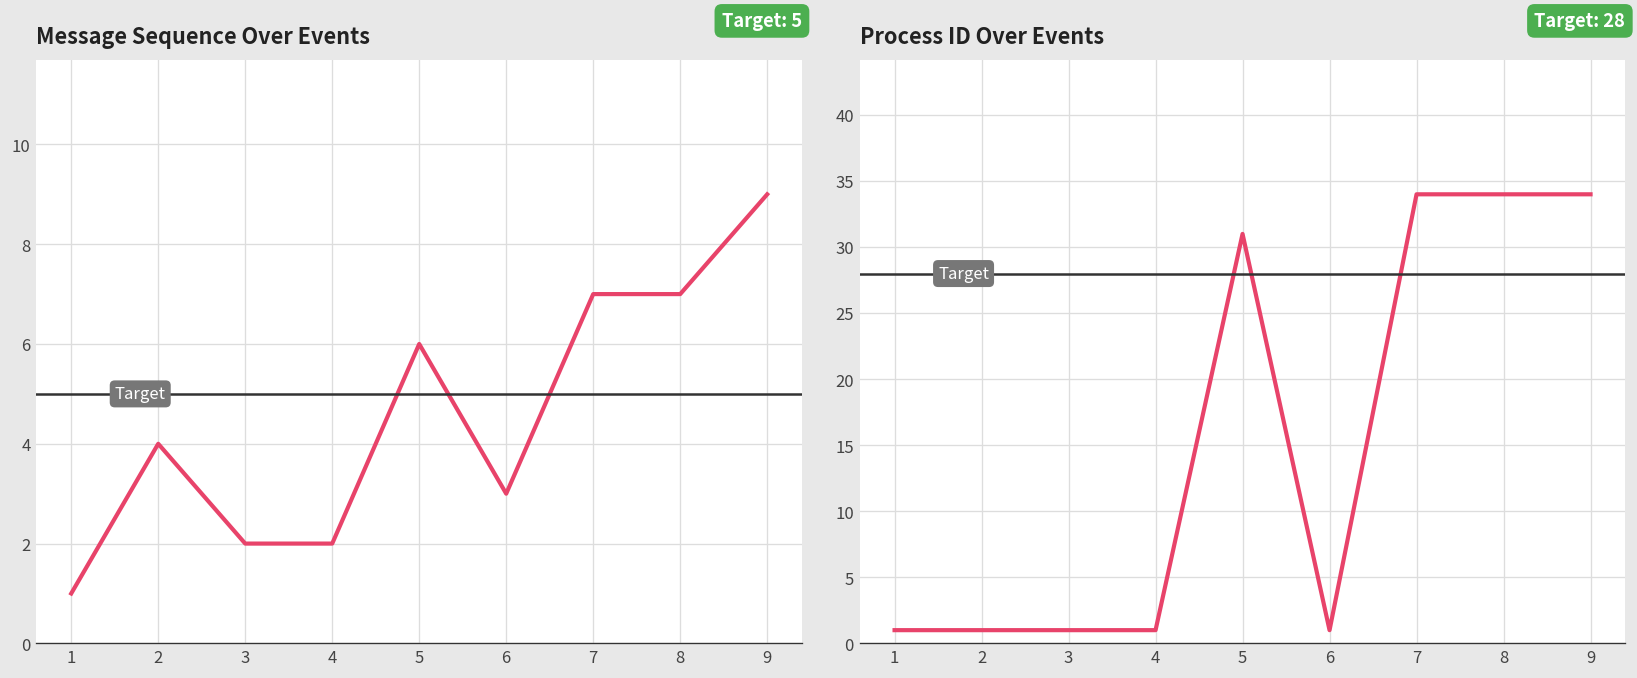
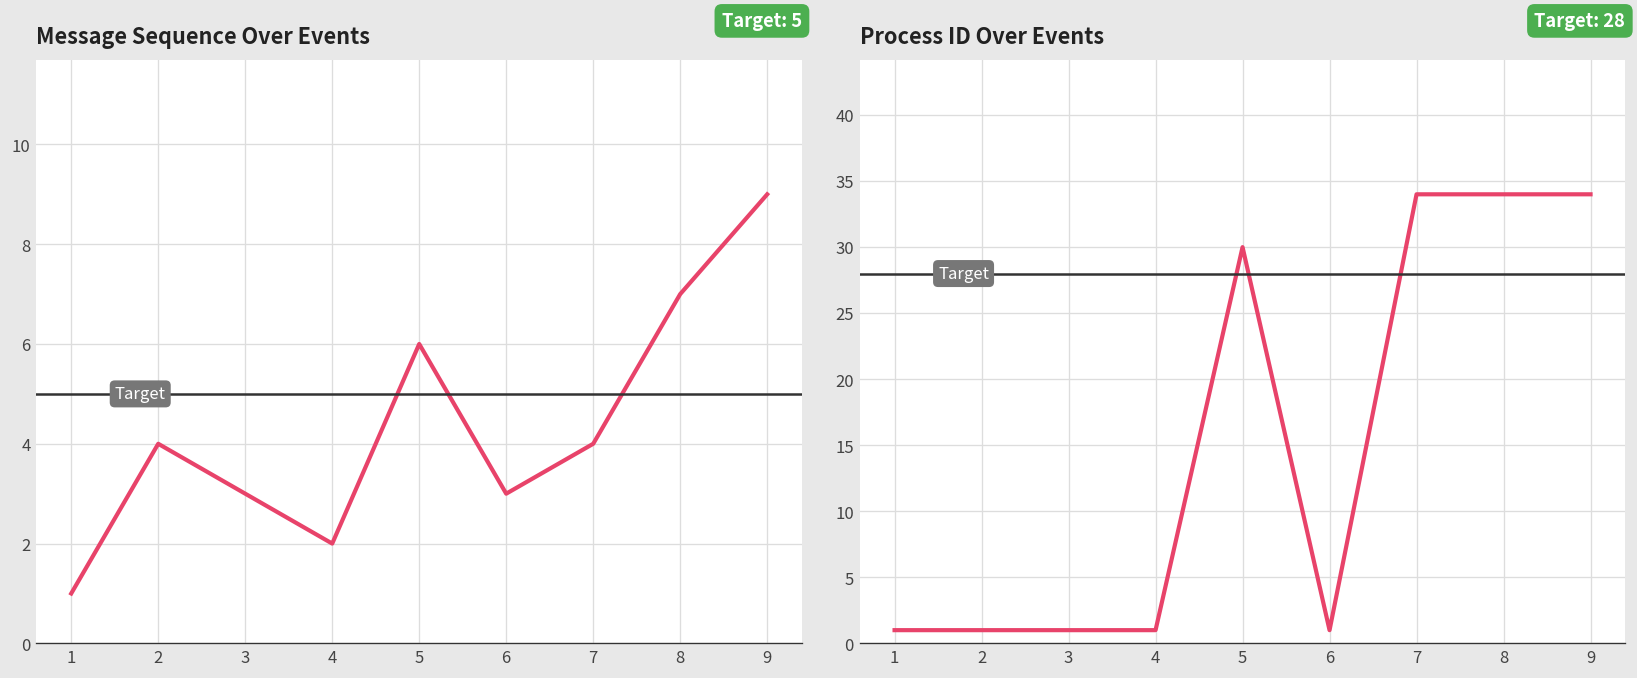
  {
    "Message Sequence Over Events": {
      "1": 1,
      "2": 4,
-     "3": 2,
+     "3": 3,
      "4": 2,
      "5": 6,
      "6": 3,
-     "7": 7,
+     "7": 4,
      "8": 7,
      "9": 9
    },
    "Process ID Over Events": {
      "1": 1,
      "2": 1,
      "3": 1,
      "4": 1,
-     "5": 31,
+     "5": 30,
      "6": 1,
      "7": 34,
      "8": 34,
      "9": 34
    }
  }
